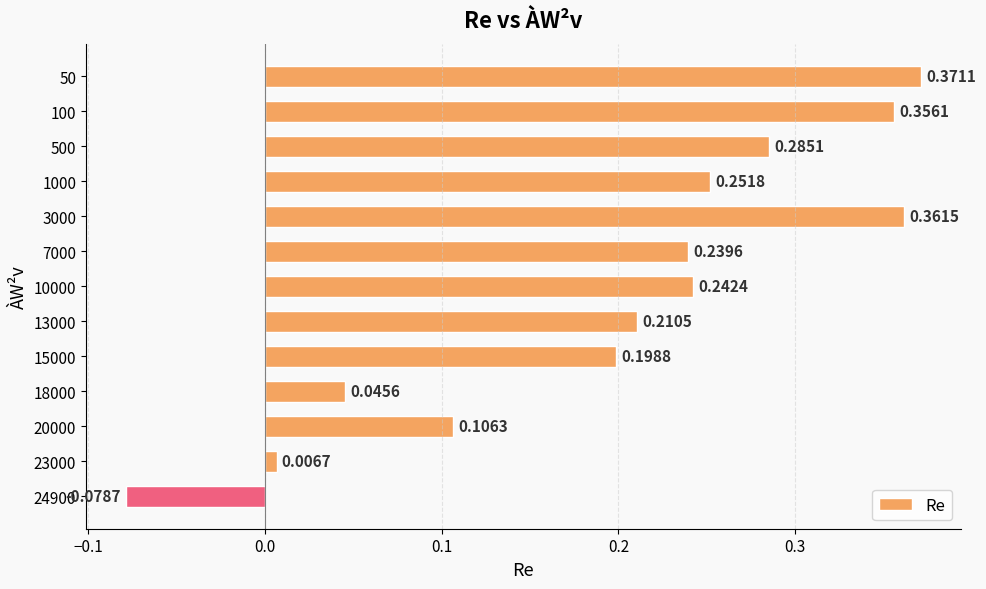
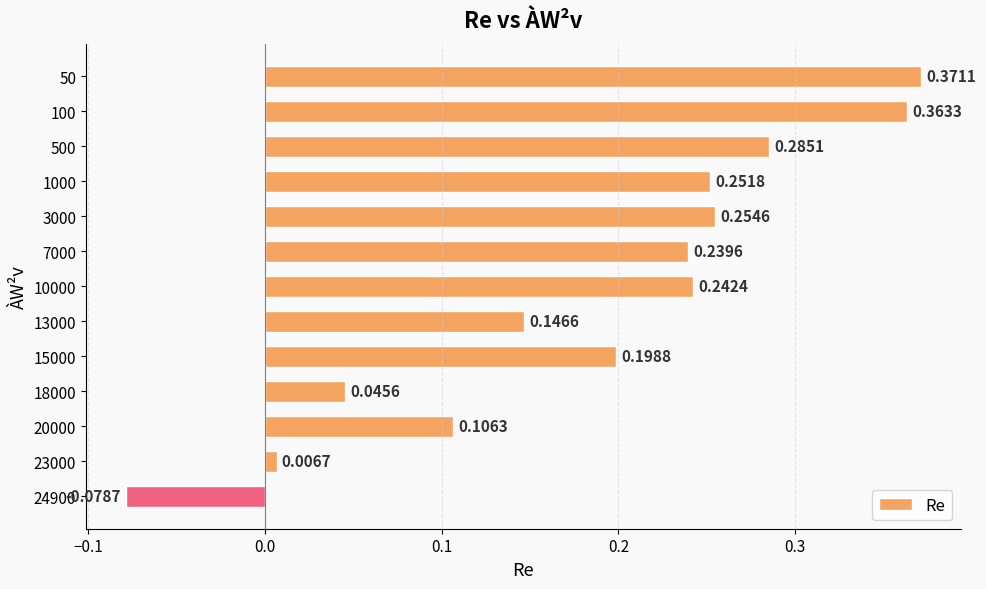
  {
    "50": 0.3711,
-   "100": 0.3561,
+   "100": 0.3633,
    "500": 0.2851,
    "1000": 0.2518,
-   "3000": 0.3615,
+   "3000": 0.2546,
    "7000": 0.2396,
    "10000": 0.2424,
-   "13000": 0.2105,
+   "13000": 0.1466,
    "15000": 0.1988,
    "18000": 0.0456,
    "20000": 0.1063,
    "23000": 0.0067,
    "24900": -0.0787
  }
